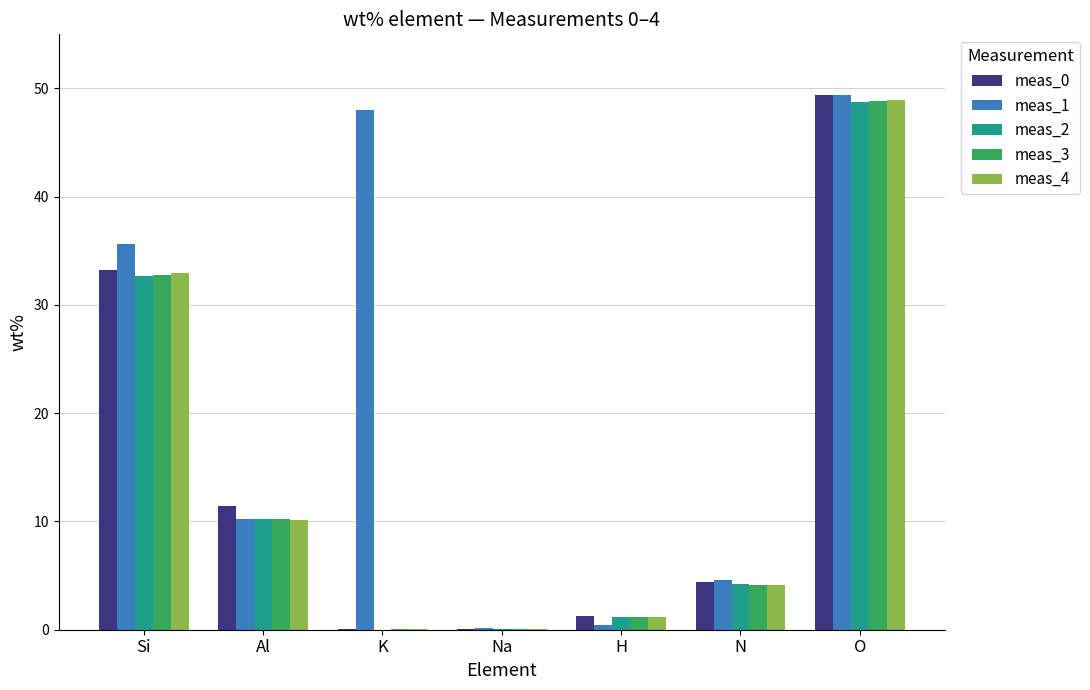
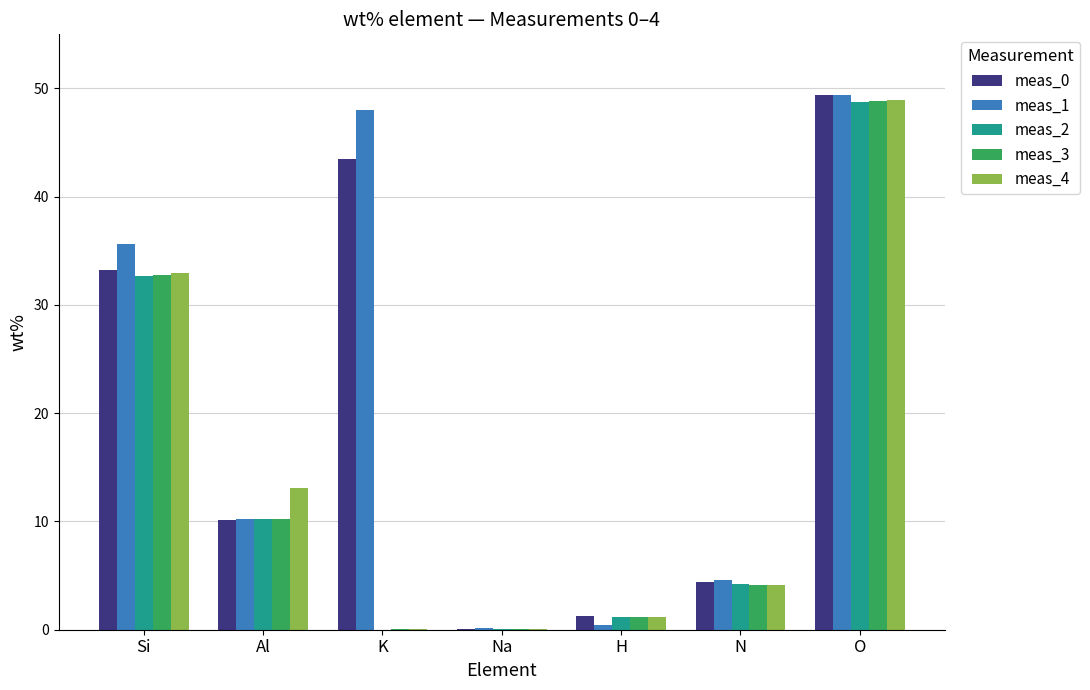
  {
    "meas_0": {
      "Si": 33.2,
-     "Al": 11.5,
-     "K": 0.0,
+     "Al": 10.1,
+     "K": 43.5,
      "H": 1.3,
      "N": 4.4,
      "O": 49.4
    },
    "meas_1": {
      "Si": 35.6,
      "Al": 10.3,
      "K": 48.1,
      "H": 0.5,
      "N": 4.6,
      "O": 49.4
    },
    "meas_4": {
      "Si": 33.0,
-     "Al": 10.1,
+     "Al": 13.1,
      "H": 1.2,
      "N": 4.2,
      "O": 49.0
    }
  }
